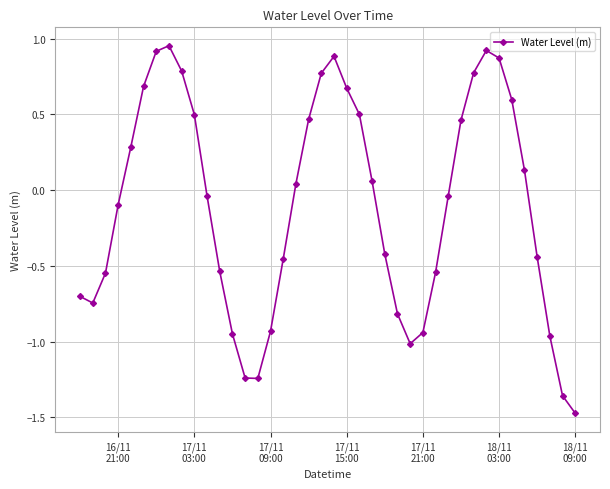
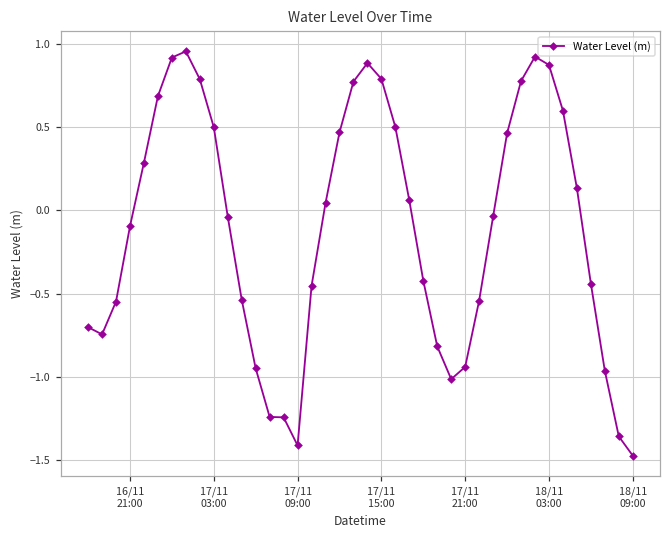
  {
    "16/11 21:00": -0.10,
    "17/11 03:00": 0.50,
-   "17/11 09:00": -0.93,
-   "17/11 15:00": 0.67,
+   "17/11 09:00": -1.41,
+   "17/11 15:00": 0.79,
    "17/11 21:00": -0.94,
    "18/11 03:00": 0.87,
    "18/11 09:00": -1.47
  }
